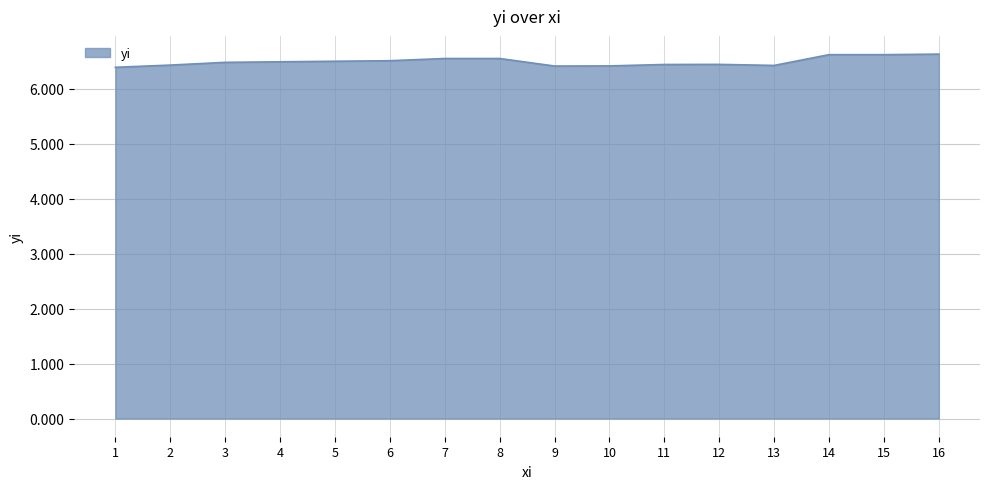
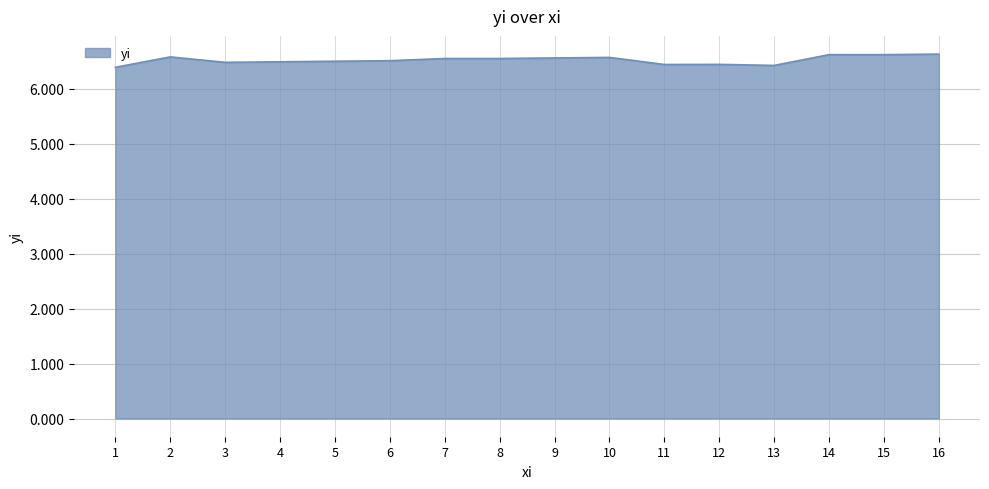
  {
    "1": 6.4,
-   "2": 6.4,
+   "2": 6.6,
    "3": 6.5,
    "4": 6.5,
    "5": 6.5,
    "6": 6.5,
    "7": 6.6,
    "8": 6.6,
-   "9": 6.4,
-   "10": 6.4,
+   "9": 6.6,
+   "10": 6.6,
    "11": 6.4,
    "12": 6.4,
    "13": 6.4,
    "14": 6.6,
    "15": 6.6,
    "16": 6.6
  }
